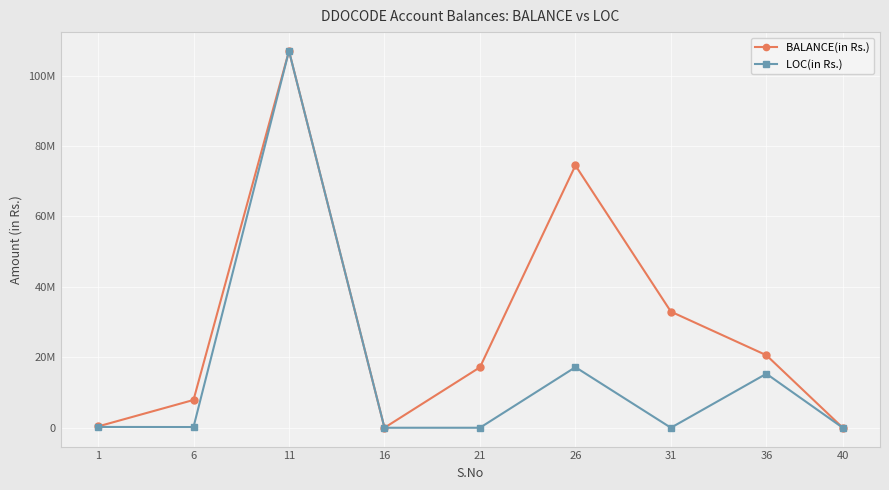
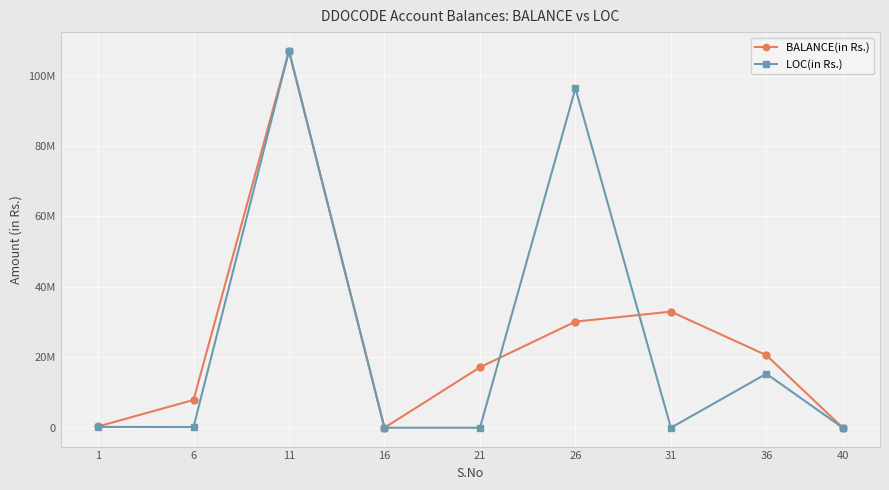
  {
    "BALANCE(in Rs.)": {
      "6": 8000000,
      "21": 17000000,
-     "26": 74000000,
+     "26": 30000000,
      "31": 33000000,
      "36": 21000000
    },
    "LOC(in Rs.)": {
      "6": 0,
      "21": 0,
-     "26": 17000000,
+     "26": 96000000,
      "31": 0,
      "36": 15000000
    }
  }
